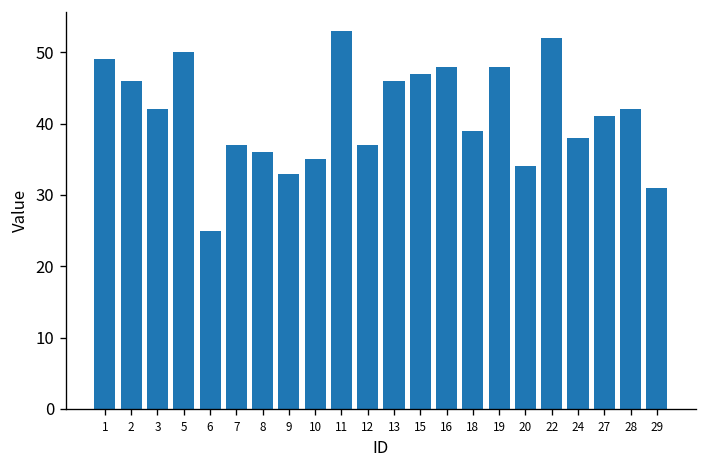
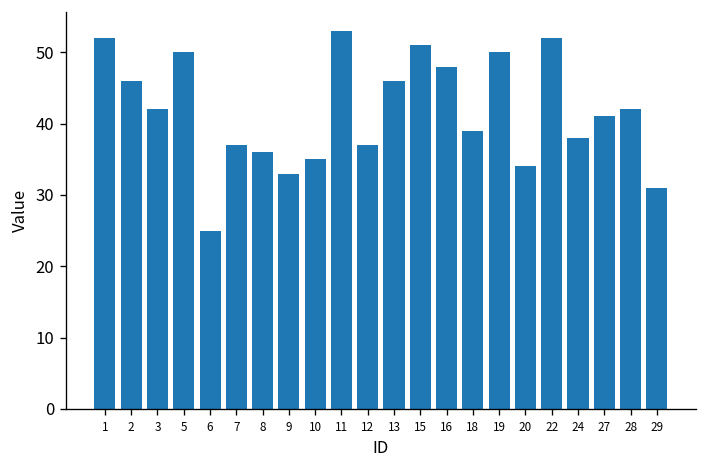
  {
-   "1": 49,
+   "1": 52,
    "2": 46,
    "3": 42,
    "5": 50,
    "6": 25,
    "7": 37,
    "8": 36,
    "9": 33,
    "10": 35,
    "11": 53,
    "12": 37,
    "13": 46,
-   "15": 47,
+   "15": 51,
    "16": 48,
    "18": 39,
-   "19": 48,
+   "19": 50,
    "20": 34,
    "22": 52,
    "24": 38,
    "27": 41,
    "28": 42,
    "29": 31
  }
